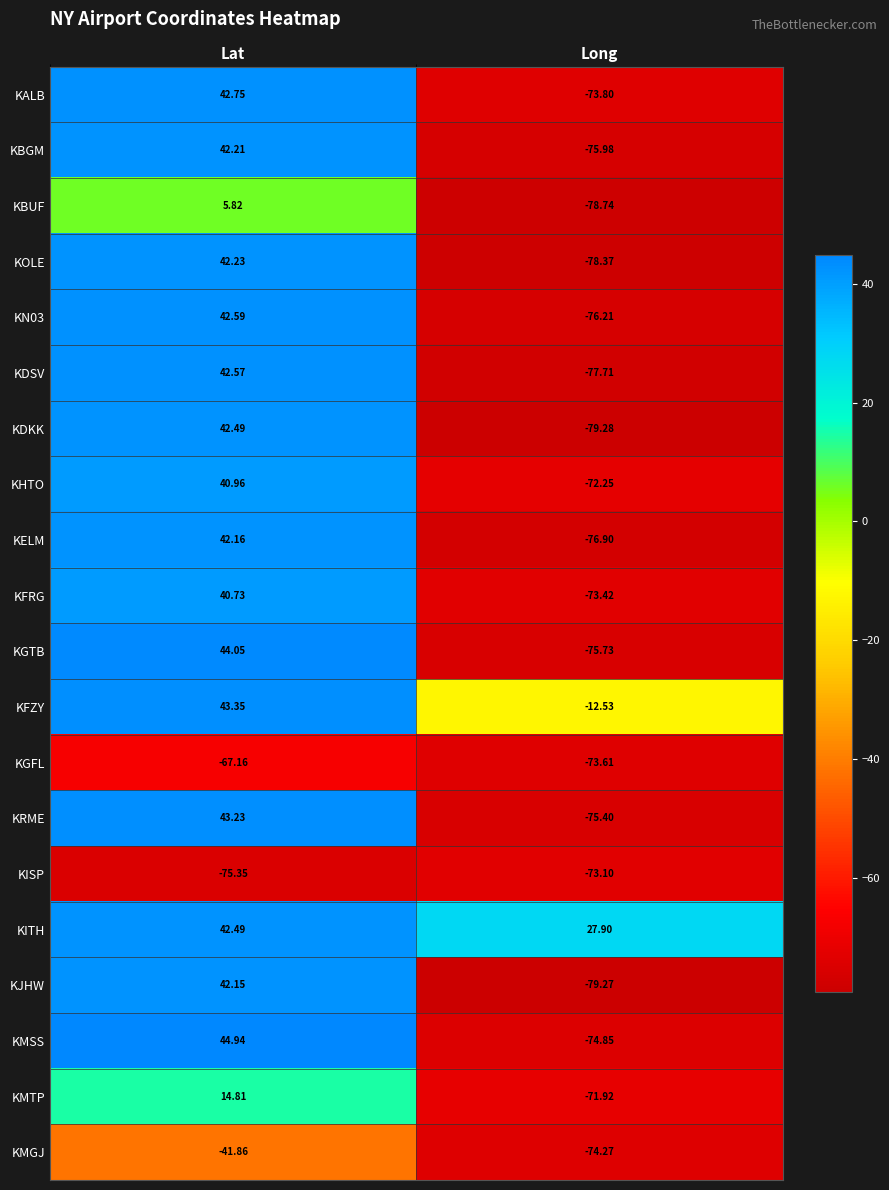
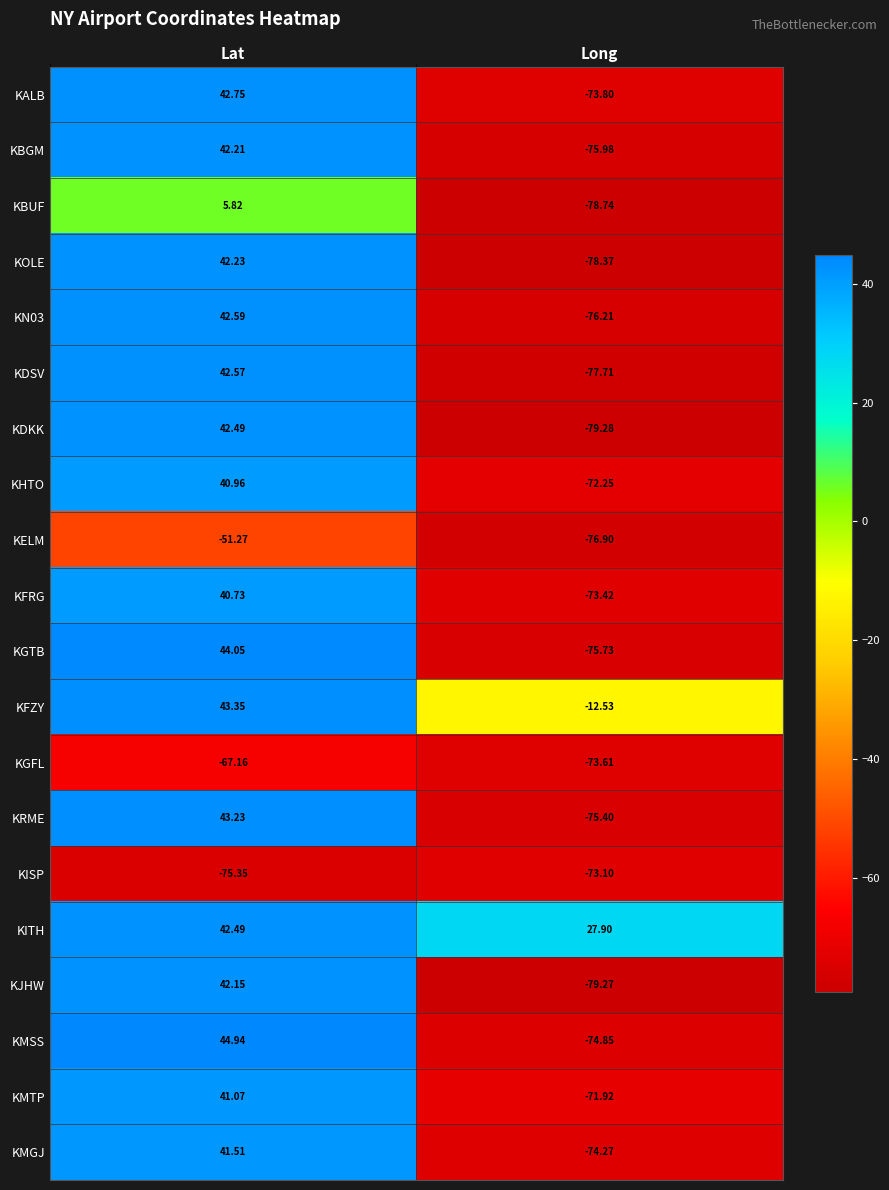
  {
    "KALB": {
      "Lat": 42.75,
      "Long": -73.80
    },
    "KBGM": {
      "Lat": 42.21,
      "Long": -75.98
    },
    "KBUF": {
      "Lat": 5.82,
      "Long": -78.74
    },
    "KOLE": {
      "Lat": 42.23,
      "Long": -78.37
    },
    "KN03": {
      "Lat": 42.59,
      "Long": -76.21
    },
    "KDSV": {
      "Lat": 42.57,
      "Long": -77.71
    },
    "KDKK": {
      "Lat": 42.49,
      "Long": -79.28
    },
    "KHTO": {
      "Lat": 40.96,
      "Long": -72.25
    },
    "KELM": {
-     "Lat": 42.16,
+     "Lat": -51.27,
      "Long": -76.90
    },
    "KFRG": {
      "Lat": 40.73,
      "Long": -73.42
    },
    "KGTB": {
      "Lat": 44.05,
      "Long": -75.73
    },
    "KFZY": {
      "Lat": 43.35,
      "Long": -12.53
    },
    "KGFL": {
      "Lat": -67.16,
      "Long": -73.61
    },
    "KRME": {
      "Lat": 43.23,
      "Long": -75.40
    },
    "KISP": {
      "Lat": -75.35,
      "Long": -73.10
    },
    "KITH": {
      "Lat": 42.49,
      "Long": 27.90
    },
    "KJHW": {
      "Lat": 42.15,
      "Long": -79.27
    },
    "KMSS": {
      "Lat": 44.94,
      "Long": -74.85
    },
    "KMTP": {
-     "Lat": 14.81,
+     "Lat": 41.07,
      "Long": -71.92
    },
    "KMGJ": {
-     "Lat": -41.86,
+     "Lat": 41.51,
      "Long": -74.27
    }
  }
